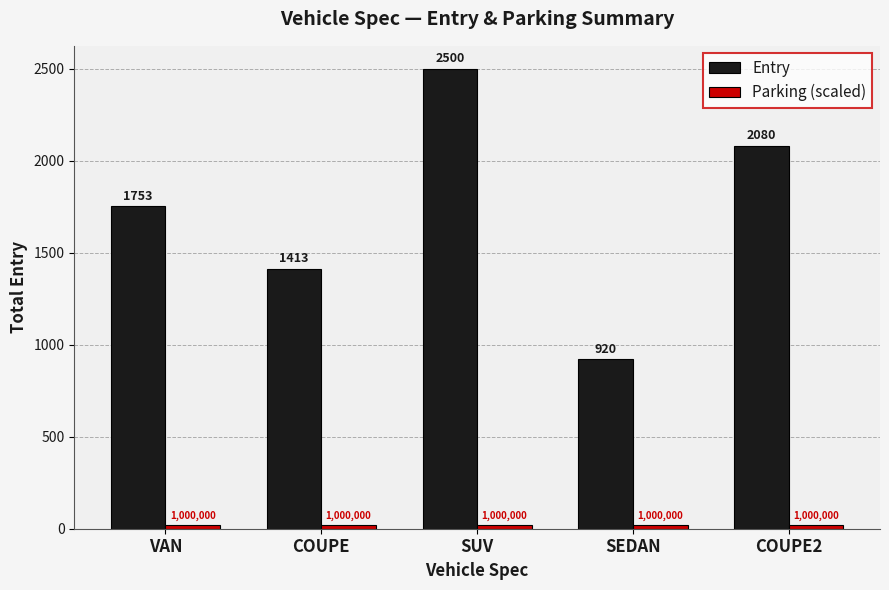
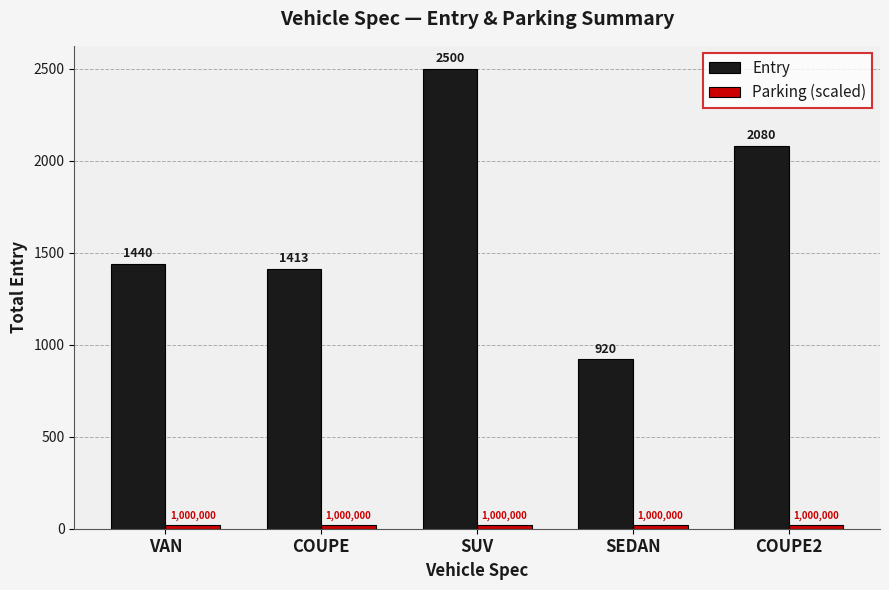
  {
    "Entry": {
-     "VAN": 1753,
+     "VAN": 1440,
      "COUPE": 1413,
      "SUV": 2500,
      "SEDAN": 920,
      "COUPE2": 2080
    }
  }
